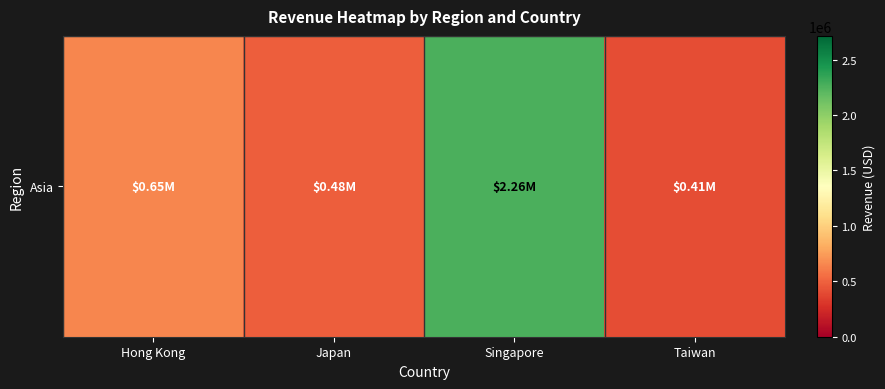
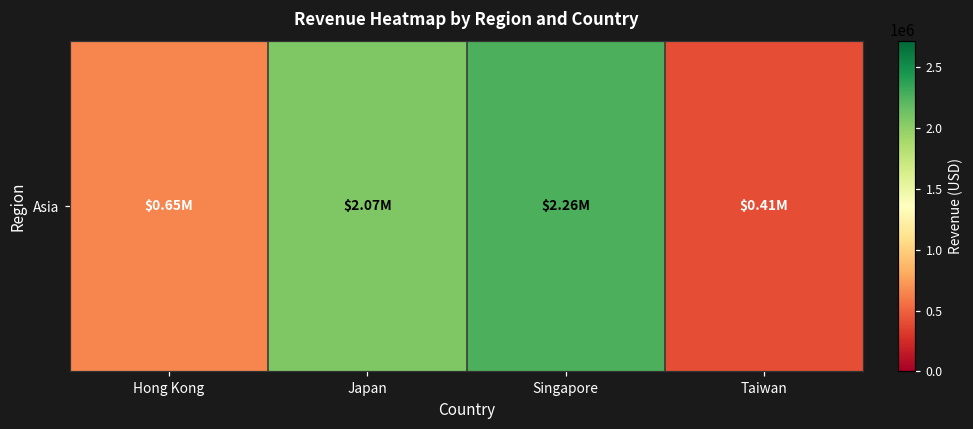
  {
    "Asia": {
      "Hong Kong": "$0.65M",
-     "Japan": "$0.48M",
+     "Japan": "$2.07M",
      "Singapore": "$2.26M",
      "Taiwan": "$0.41M"
    }
  }
